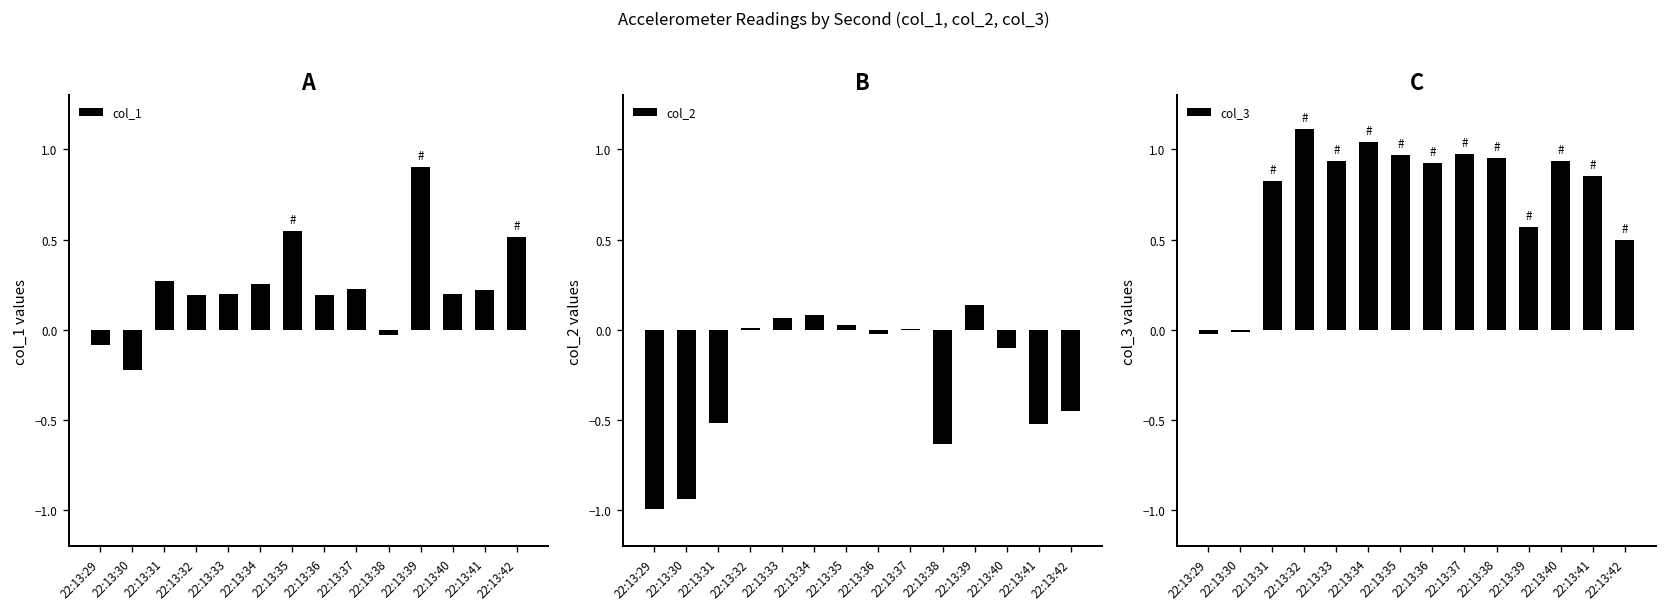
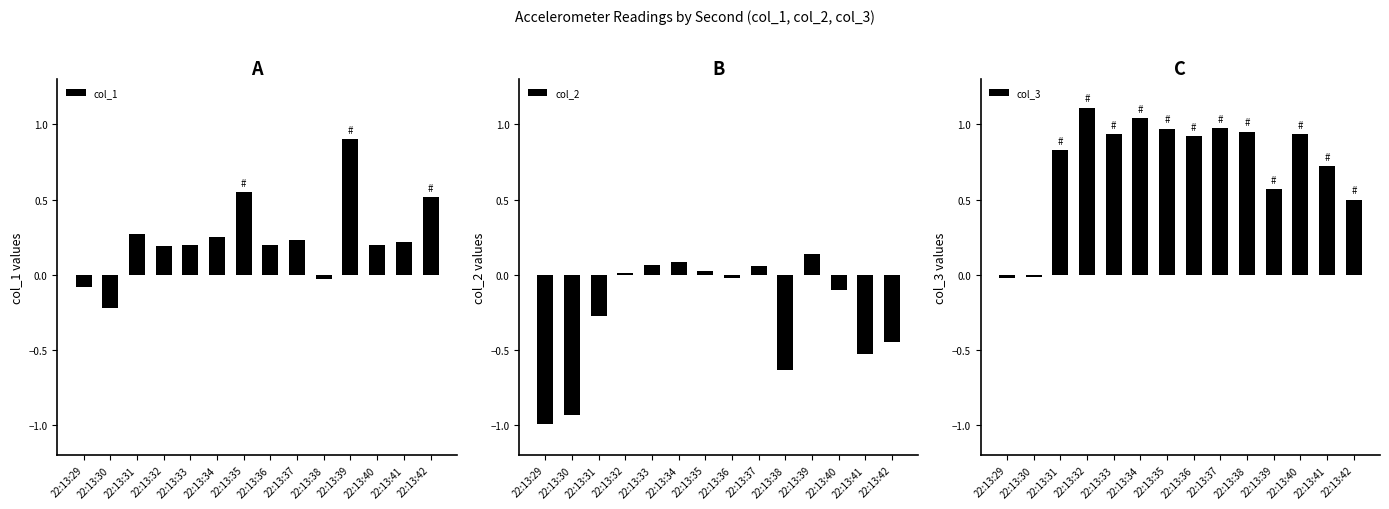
  {
    "A": {
      "22:13:29": -0.08,
      "22:13:30": -0.22,
      "22:13:31": 0.27,
      "22:13:32": 0.19,
      "22:13:33": 0.20,
      "22:13:34": 0.25,
      "22:13:35": 0.55,
      "22:13:36": 0.20,
      "22:13:37": 0.23,
      "22:13:38": -0.03,
      "22:13:39": 0.90,
      "22:13:40": 0.20,
      "22:13:41": 0.22,
      "22:13:42": 0.52
    },
    "B": {
      "22:13:29": -0.99,
      "22:13:30": -0.94,
-     "22:13:31": -0.52,
+     "22:13:31": -0.28,
      "22:13:33": 0.07,
      "22:13:34": 0.08,
      "22:13:35": 0.03,
      "22:13:36": -0.02,
-     "22:13:37": 0.00,
+     "22:13:37": 0.06,
      "22:13:38": -0.63,
      "22:13:39": 0.14,
      "22:13:40": -0.10,
      "22:13:41": -0.52,
      "22:13:42": -0.45
    },
    "C": {
      "22:13:29": -0.02,
      "22:13:31": 0.83,
      "22:13:32": 1.11,
      "22:13:33": 0.94,
      "22:13:34": 1.04,
      "22:13:35": 0.97,
      "22:13:36": 0.92,
      "22:13:37": 0.98,
      "22:13:38": 0.95,
      "22:13:39": 0.57,
      "22:13:40": 0.94,
-     "22:13:41": 0.85,
+     "22:13:41": 0.72,
      "22:13:42": 0.50
    }
  }
